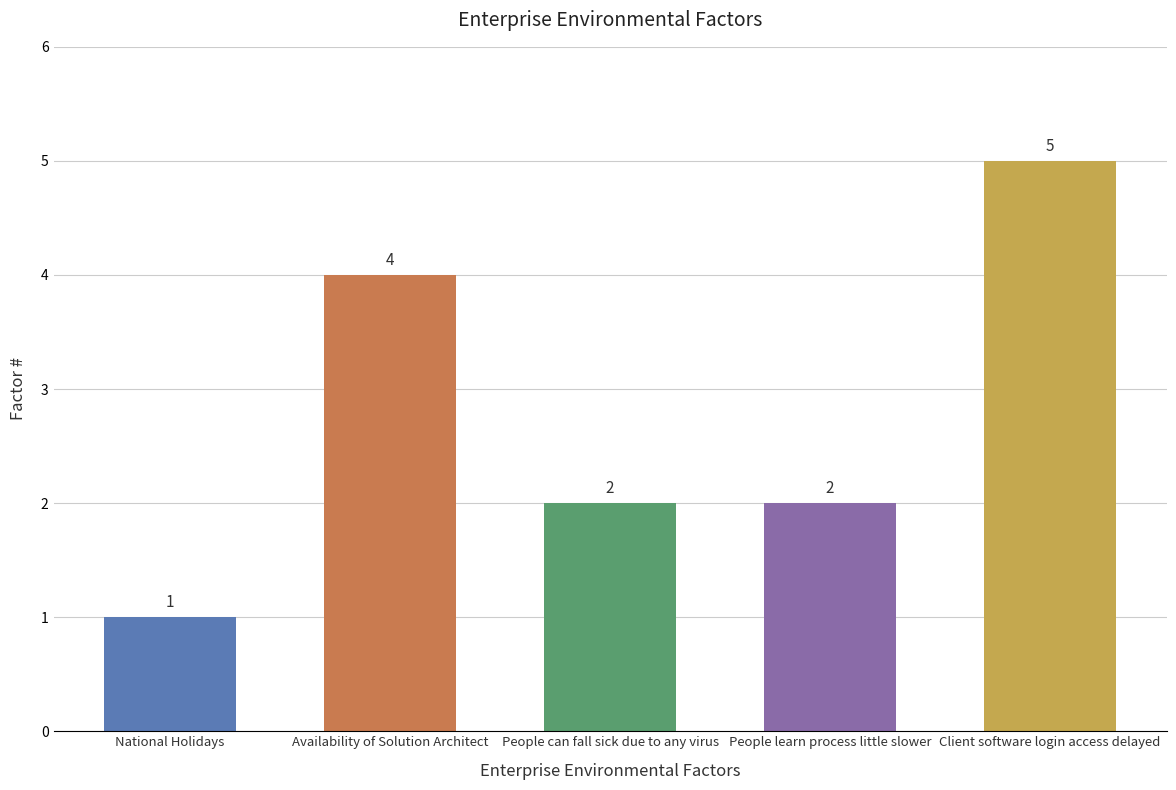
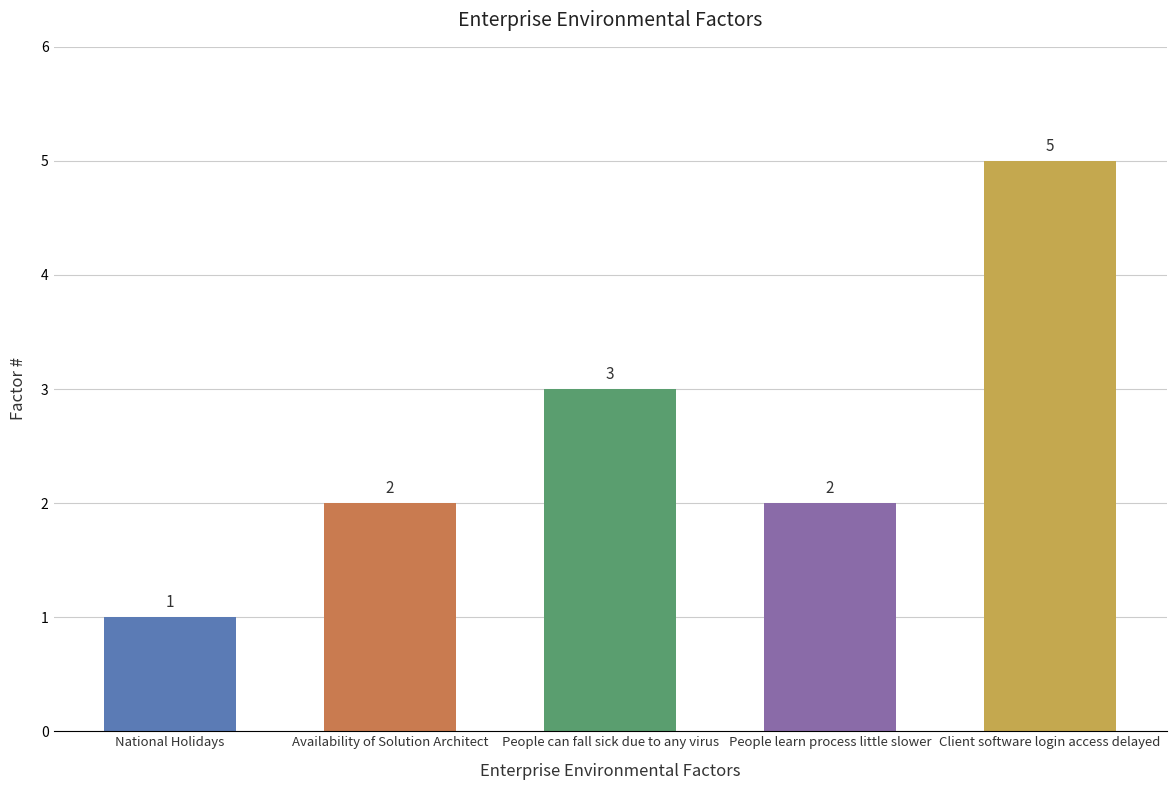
  {
    "National Holidays": 1,
-   "Availability of Solution Architect": 4,
-   "People can fall sick due to any virus": 2,
+   "Availability of Solution Architect": 2,
+   "People can fall sick due to any virus": 3,
    "People learn process little slower": 2,
    "Client software login access delayed": 5
  }
